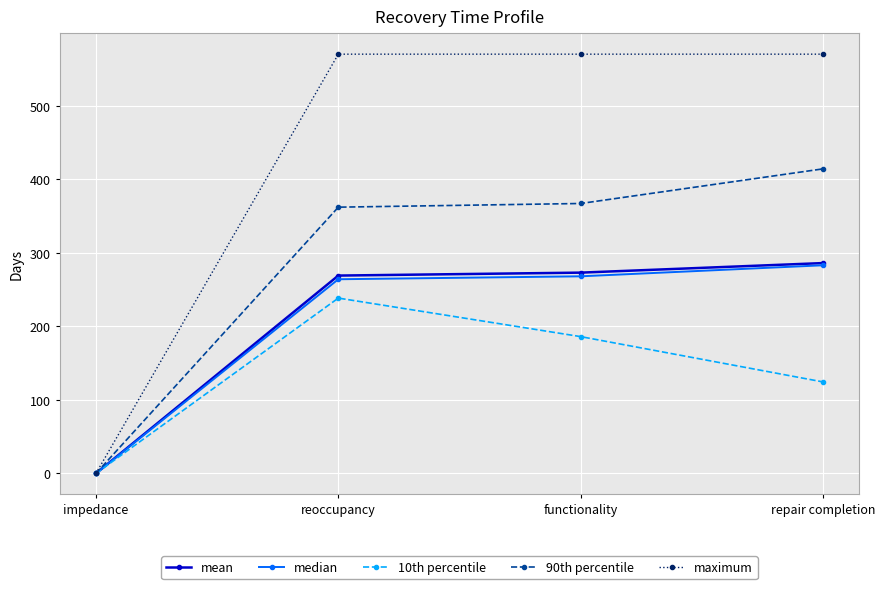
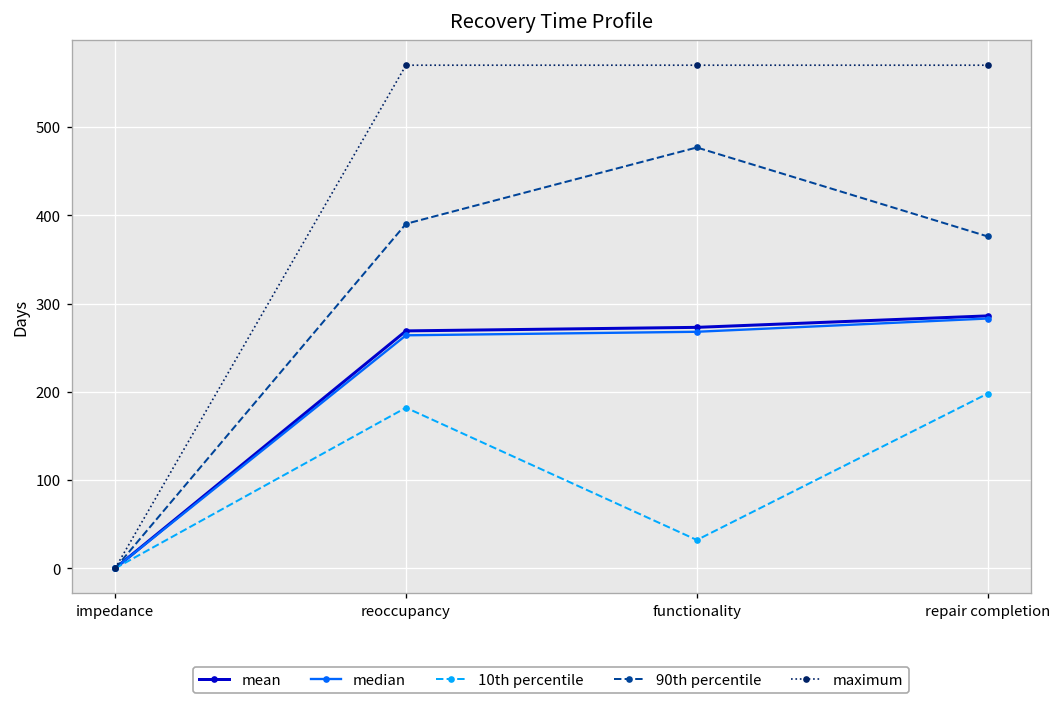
  {
    "mean": {
      "reoccupancy": 270,
      "functionality": 270
    },
    "median": {
      "reoccupancy": 260,
      "functionality": 270
    },
    "10th percentile": {
-     "reoccupancy": 240,
-     "functionality": 190,
-     "repair completion": 120
+     "reoccupancy": 180,
+     "functionality": 30,
+     "repair completion": 200
    },
    "90th percentile": {
-     "reoccupancy": 360,
-     "functionality": 370,
-     "repair completion": 410
+     "reoccupancy": 390,
+     "functionality": 480,
+     "repair completion": 380
    },
    "maximum": {
      "reoccupancy": 570,
      "functionality": 570,
      "repair completion": 570
    }
  }
